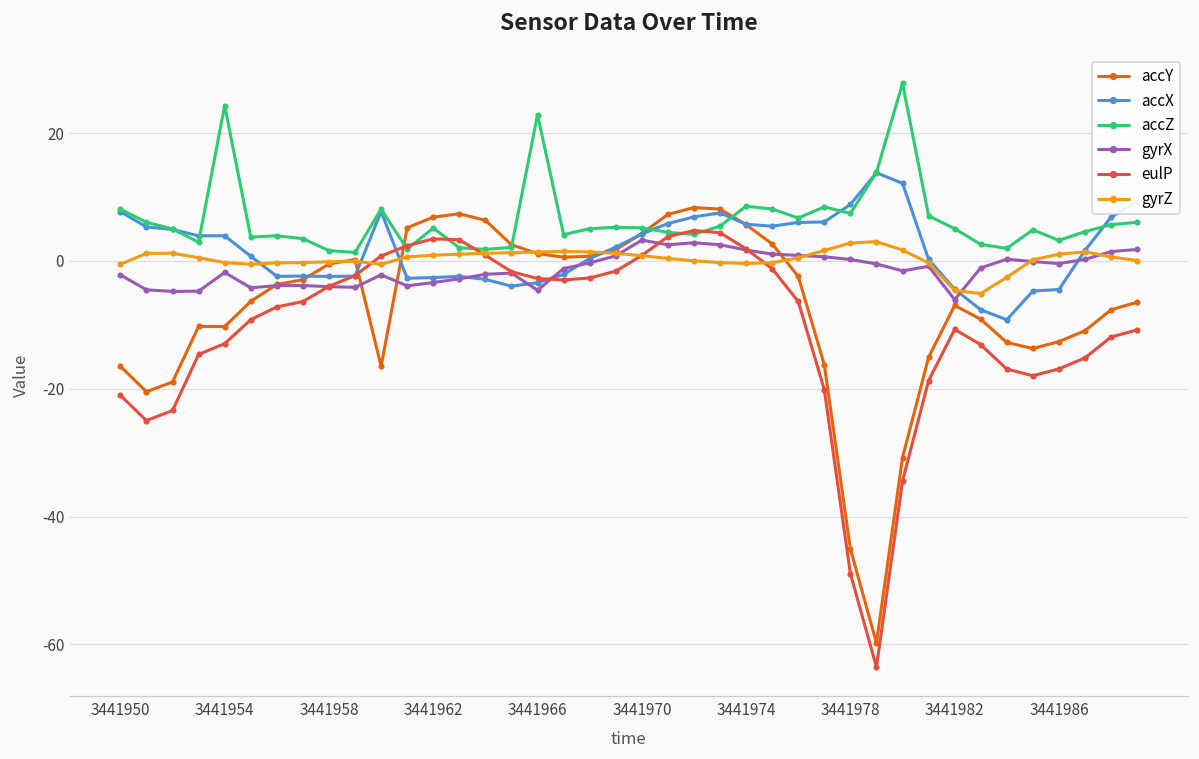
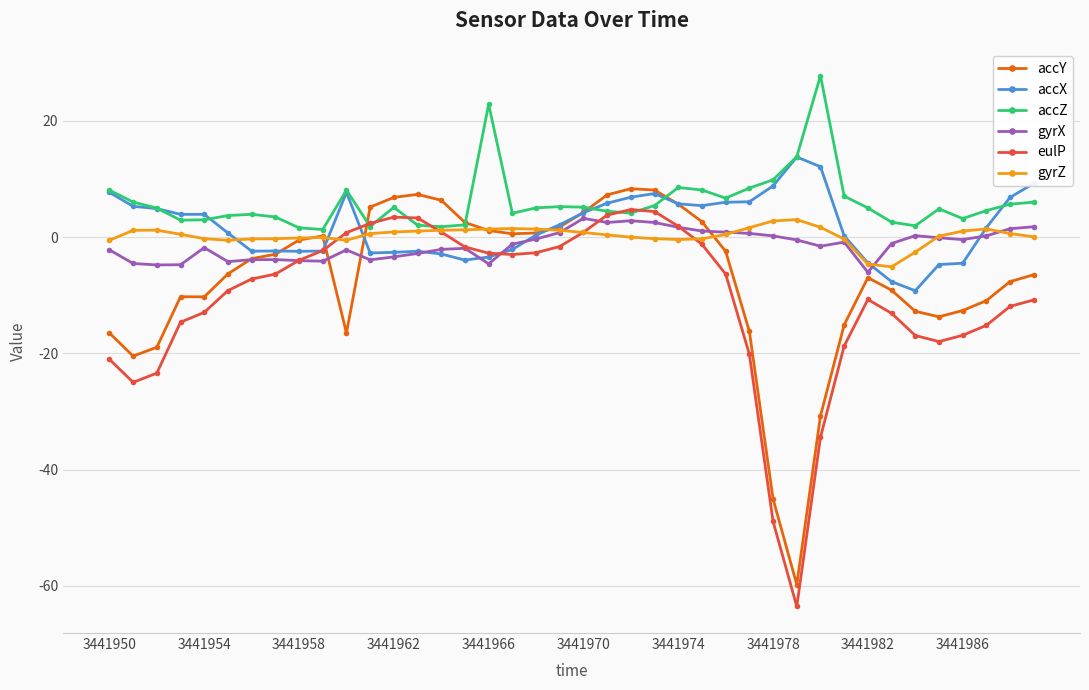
  {
    "accX": {
      "3441954": 4,
      "3441958": -2,
      "3441962": -3,
      "3441966": -3,
      "3441978": 9,
      "3441986": -4
    },
    "accZ": {
-     "3441954": 24,
+     "3441954": 3,
      "3441958": 2,
      "3441962": 5,
      "3441966": 23,
      "3441970": 5,
      "3441974": 9,
-     "3441978": 7,
+     "3441978": 10,
      "3441982": 5,
      "3441986": 3
    },
    "gyrX": {
      "3441950": -2,
      "3441954": -2,
      "3441962": -3,
      "3441966": -5,
      "3441970": 3,
      "3441978": 0,
      "3441982": -6,
      "3441986": 0
    }
  }
